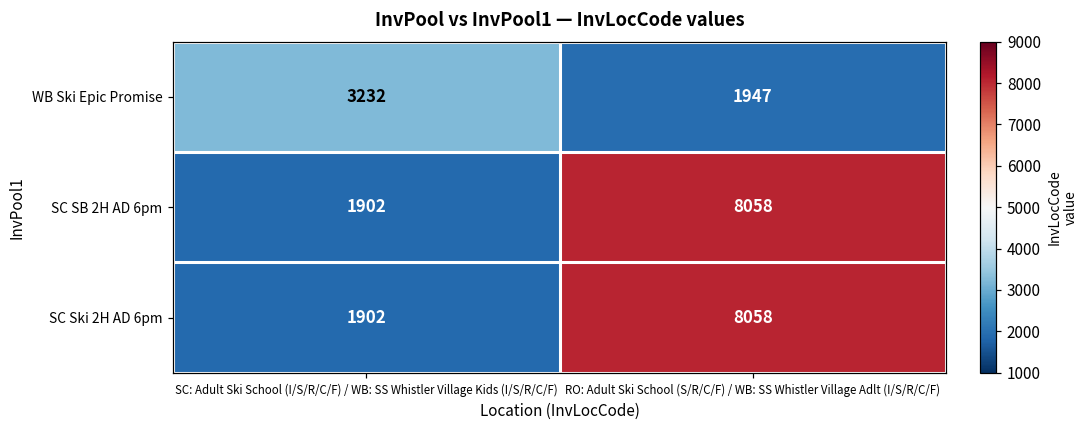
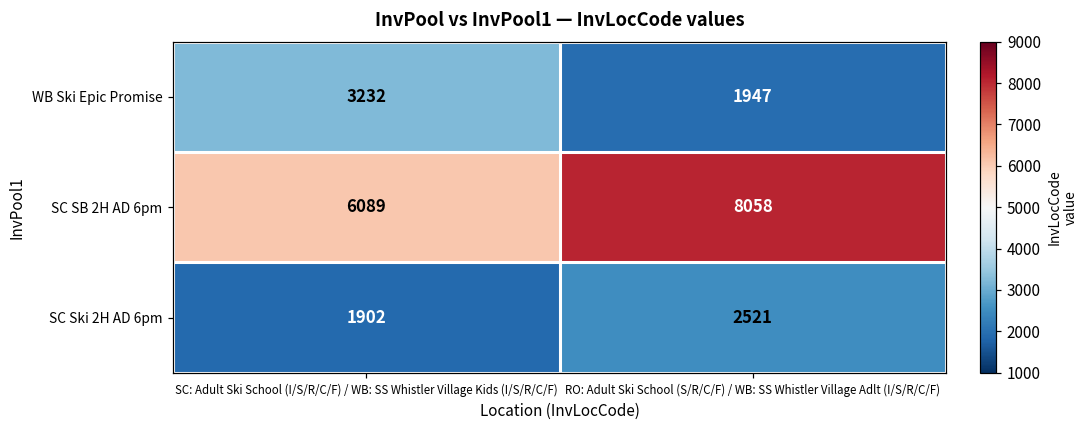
  {
    "WB Ski Epic Promise": {
      "SC: Adult Ski School (I/S/R/C/F) / WB: SS Whistler Village Kids (I/S/R/C/F)": 3232,
      "RO: Adult Ski School (S/R/C/F) / WB: SS Whistler Village Adlt (I/S/R/C/F)": 1947
    },
    "SC SB 2H AD 6pm": {
-     "SC: Adult Ski School (I/S/R/C/F) / WB: SS Whistler Village Kids (I/S/R/C/F)": 1902,
+     "SC: Adult Ski School (I/S/R/C/F) / WB: SS Whistler Village Kids (I/S/R/C/F)": 6089,
      "RO: Adult Ski School (S/R/C/F) / WB: SS Whistler Village Adlt (I/S/R/C/F)": 8058
    },
    "SC Ski 2H AD 6pm": {
      "SC: Adult Ski School (I/S/R/C/F) / WB: SS Whistler Village Kids (I/S/R/C/F)": 1902,
-     "RO: Adult Ski School (S/R/C/F) / WB: SS Whistler Village Adlt (I/S/R/C/F)": 8058
+     "RO: Adult Ski School (S/R/C/F) / WB: SS Whistler Village Adlt (I/S/R/C/F)": 2521
    }
  }
